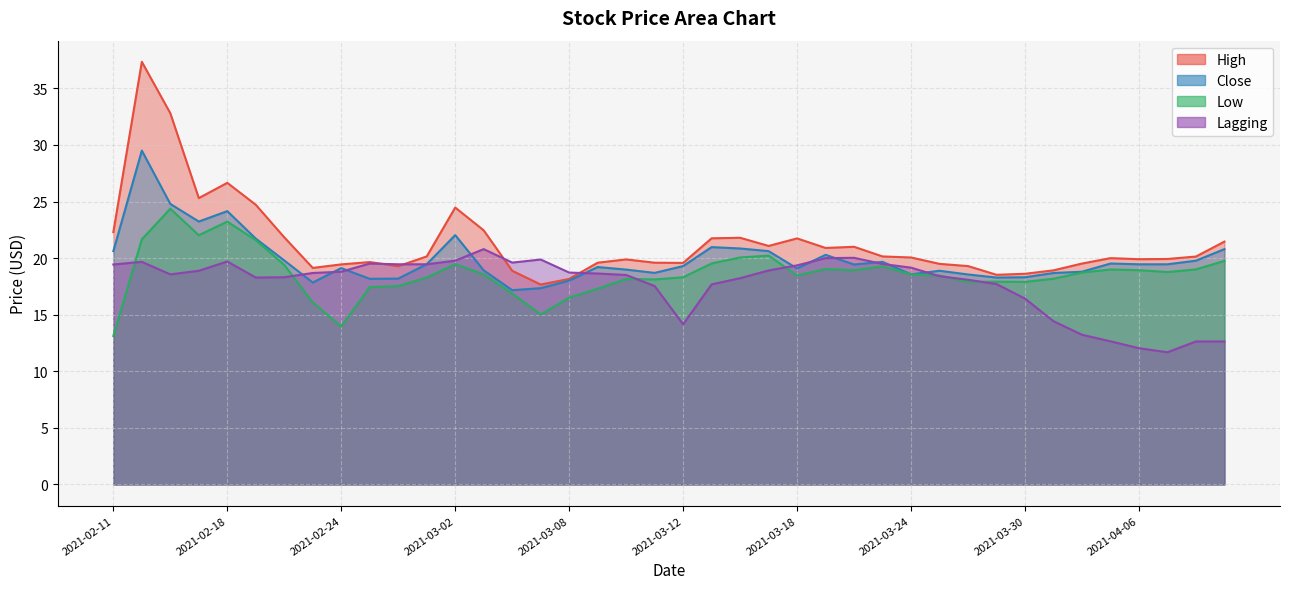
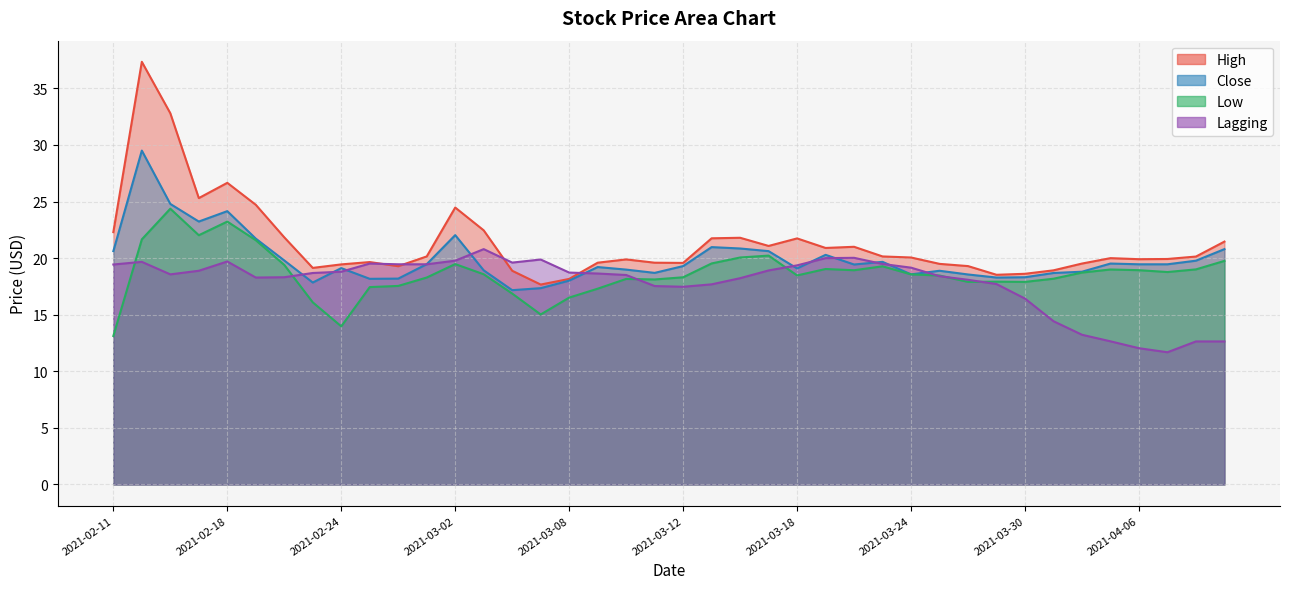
  {
    "High": {
      "2021-02-11": 22.3,
      "2021-02-18": 26.7,
      "2021-02-24": 19.4,
      "2021-03-02": 24.5,
      "2021-03-12": 19.6,
      "2021-03-18": 21.7,
      "2021-03-24": 20.1,
      "2021-03-30": 18.6,
      "2021-04-06": 19.9
    },
    "Close": {
      "2021-02-11": 20.6,
      "2021-02-18": 24.1,
      "2021-02-24": 19.1,
      "2021-03-02": 22.0,
      "2021-03-12": 19.3,
      "2021-03-18": 19.1,
      "2021-03-30": 18.3,
      "2021-04-06": 19.5
    },
    "Low": {
      "2021-02-11": 13.1,
      "2021-02-18": 23.2,
      "2021-02-24": 14.0,
      "2021-03-02": 19.5,
      "2021-03-08": 16.5,
      "2021-03-12": 18.3,
      "2021-03-18": 18.5,
      "2021-03-30": 17.9,
      "2021-04-06": 18.9
    },
    "Lagging": {
      "2021-02-11": 19.4,
      "2021-02-18": 19.7,
      "2021-02-24": 18.8,
      "2021-03-02": 19.8,
      "2021-03-08": 18.7,
-     "2021-03-12": 14.2,
+     "2021-03-12": 17.5,
      "2021-03-18": 19.4,
      "2021-03-24": 19.2,
      "2021-03-30": 16.4,
      "2021-04-06": 12.0
    }
  }
